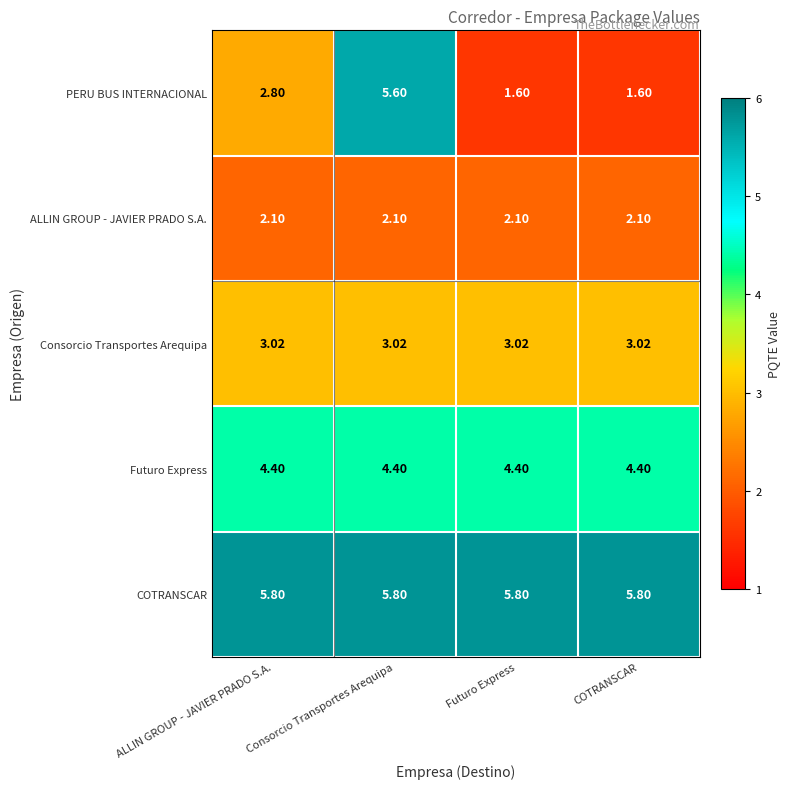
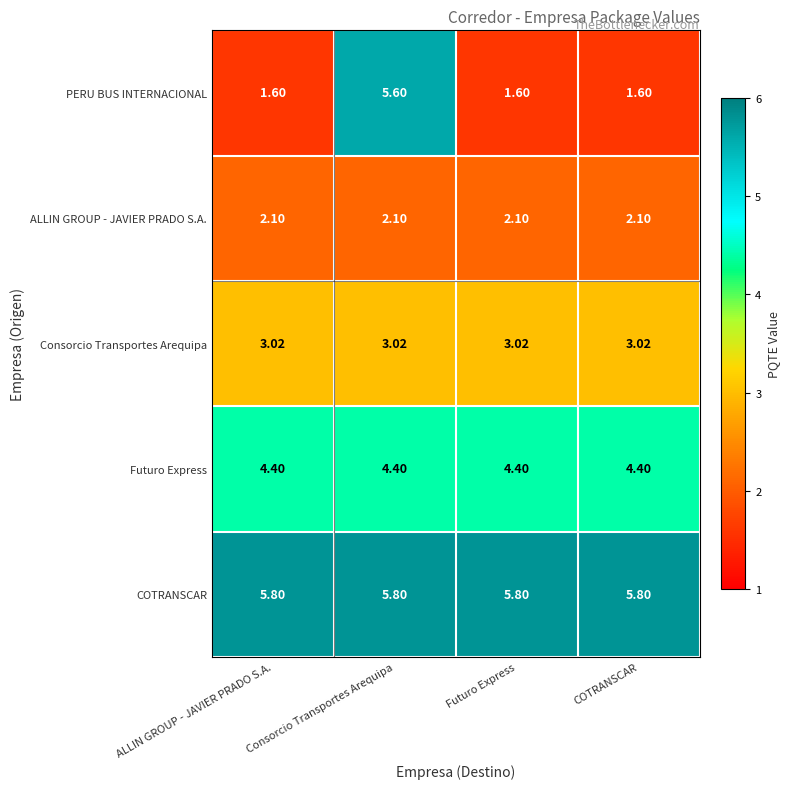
  {
    "PERU BUS INTERNACIONAL": {
-     "ALLIN GROUP - JAVIER PRADO S.A.": 2.80,
+     "ALLIN GROUP - JAVIER PRADO S.A.": 1.60,
      "Consorcio Transportes Arequipa": 5.60,
      "Futuro Express": 1.60,
      "COTRANSCAR": 1.60
    },
    "ALLIN GROUP - JAVIER PRADO S.A.": {
      "ALLIN GROUP - JAVIER PRADO S.A.": 2.10,
      "Consorcio Transportes Arequipa": 2.10,
      "Futuro Express": 2.10,
      "COTRANSCAR": 2.10
    },
    "Consorcio Transportes Arequipa": {
      "ALLIN GROUP - JAVIER PRADO S.A.": 3.02,
      "Consorcio Transportes Arequipa": 3.02,
      "Futuro Express": 3.02,
      "COTRANSCAR": 3.02
    },
    "Futuro Express": {
      "ALLIN GROUP - JAVIER PRADO S.A.": 4.40,
      "Consorcio Transportes Arequipa": 4.40,
      "Futuro Express": 4.40,
      "COTRANSCAR": 4.40
    },
    "COTRANSCAR": {
      "ALLIN GROUP - JAVIER PRADO S.A.": 5.80,
      "Consorcio Transportes Arequipa": 5.80,
      "Futuro Express": 5.80,
      "COTRANSCAR": 5.80
    }
  }
